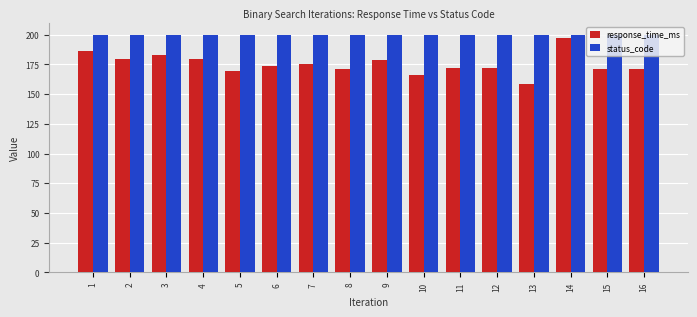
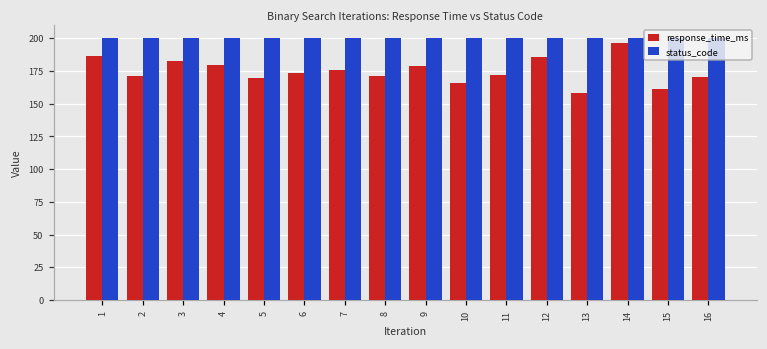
  {
    "response_time_ms": {
      "1": 187,
-     "2": 180,
+     "2": 171,
      "3": 183,
      "4": 180,
      "5": 169,
      "6": 173,
      "7": 176,
      "8": 171,
      "9": 179,
      "10": 166,
      "11": 172,
-     "12": 172,
+     "12": 185,
      "13": 159,
      "14": 197,
-     "15": 171,
+     "15": 162,
      "16": 171
    },
    "status_code": {
      "1": 200,
      "2": 200,
      "3": 200,
      "4": 200,
      "5": 200,
      "6": 200,
      "7": 200,
      "8": 200,
      "9": 200,
      "10": 200,
      "11": 200,
      "12": 200,
      "13": 200,
      "14": 200
    }
  }
